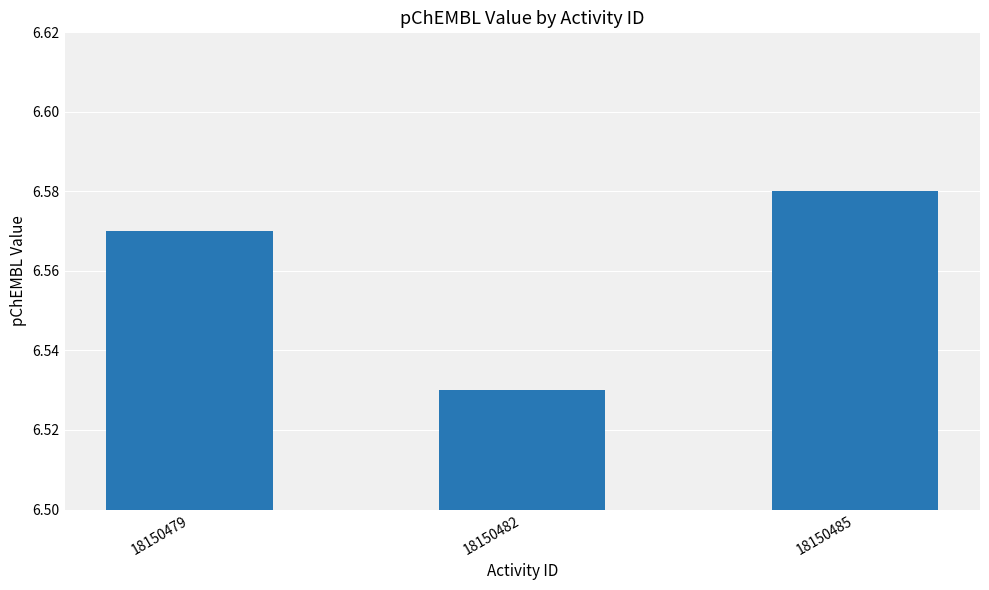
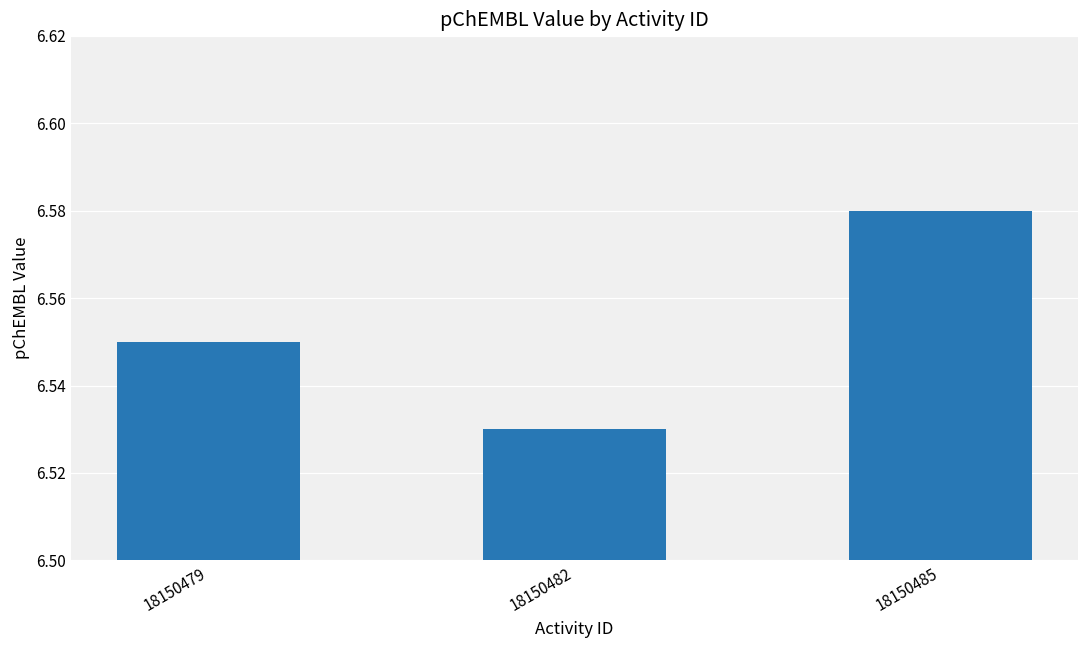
  {
-   "18150479": 6.57,
+   "18150479": 6.55,
    "18150482": 6.53,
    "18150485": 6.58
  }
